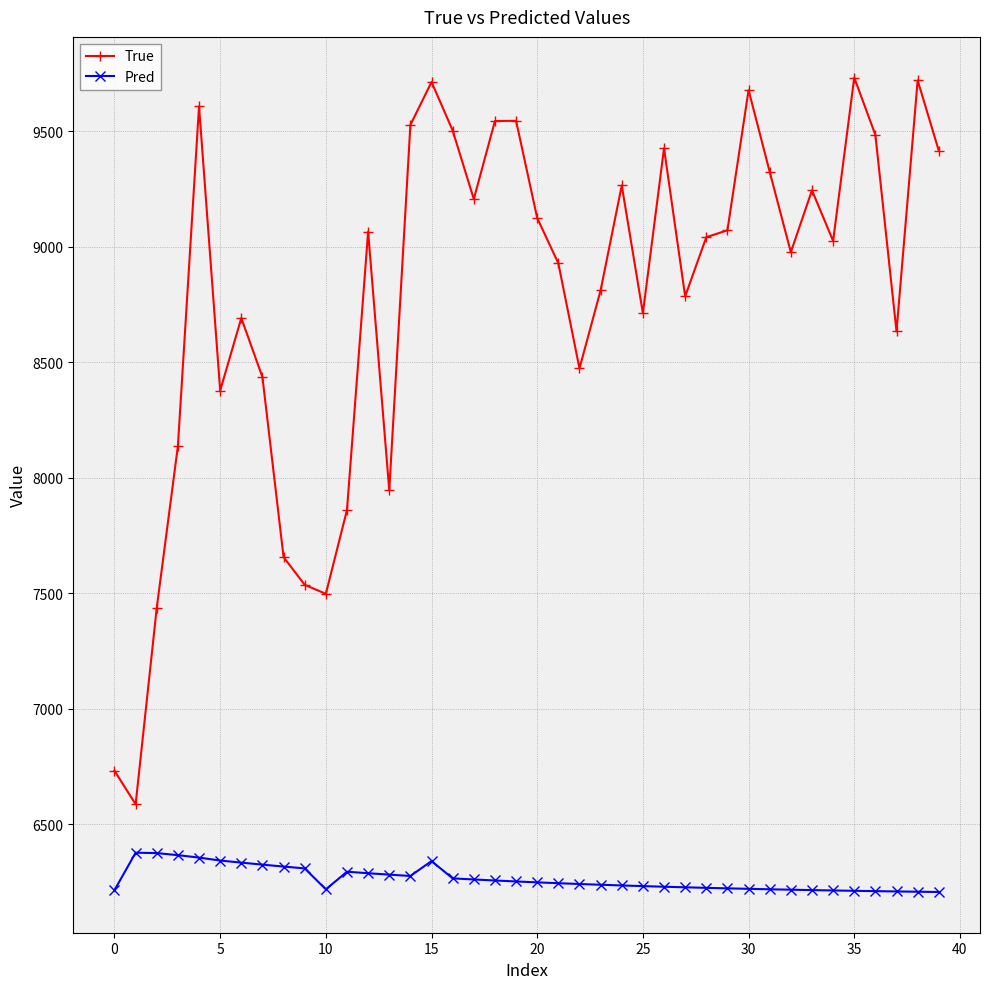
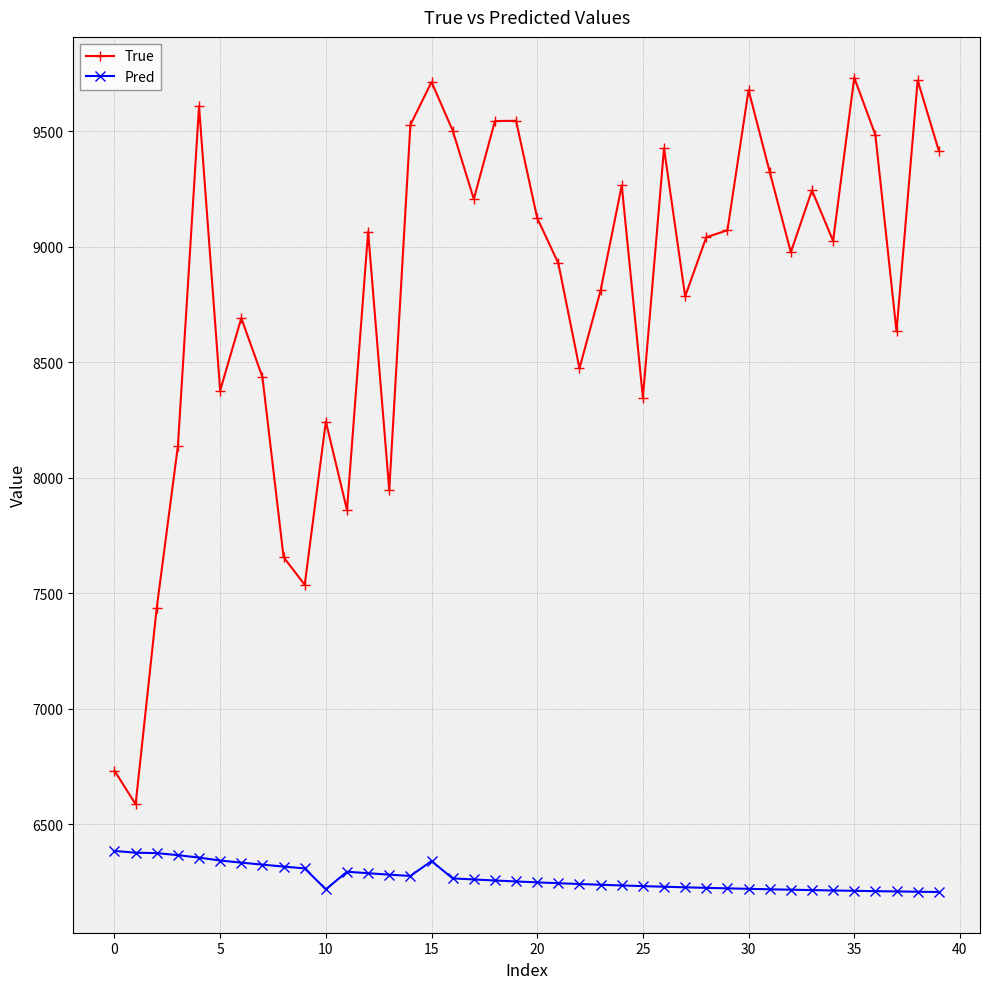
  {
    "True": {
      "0": 6730,
      "5": 8380,
-     "10": 7500,
+     "10": 8240,
      "15": 9710,
      "20": 9130,
-     "25": 8710,
+     "25": 8350,
      "30": 9680,
      "35": 9730
    },
    "Pred": {
-     "0": 6220,
+     "0": 6380,
      "5": 6340,
      "10": 6220,
      "15": 6340,
      "20": 6250,
      "25": 6230,
      "30": 6220,
      "35": 6210
    }
  }
